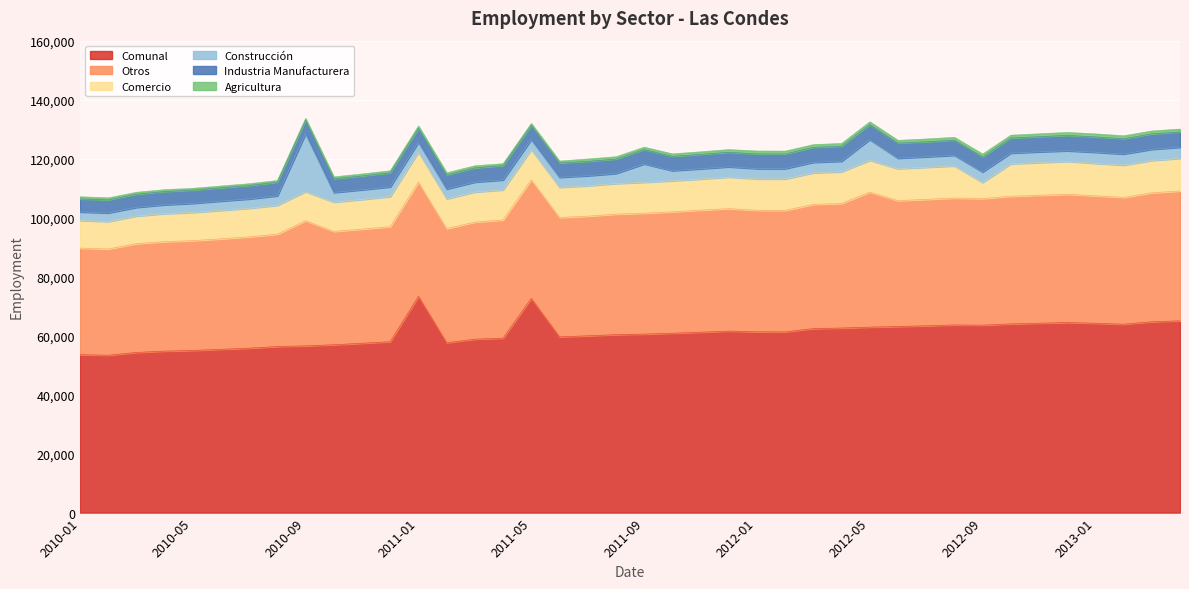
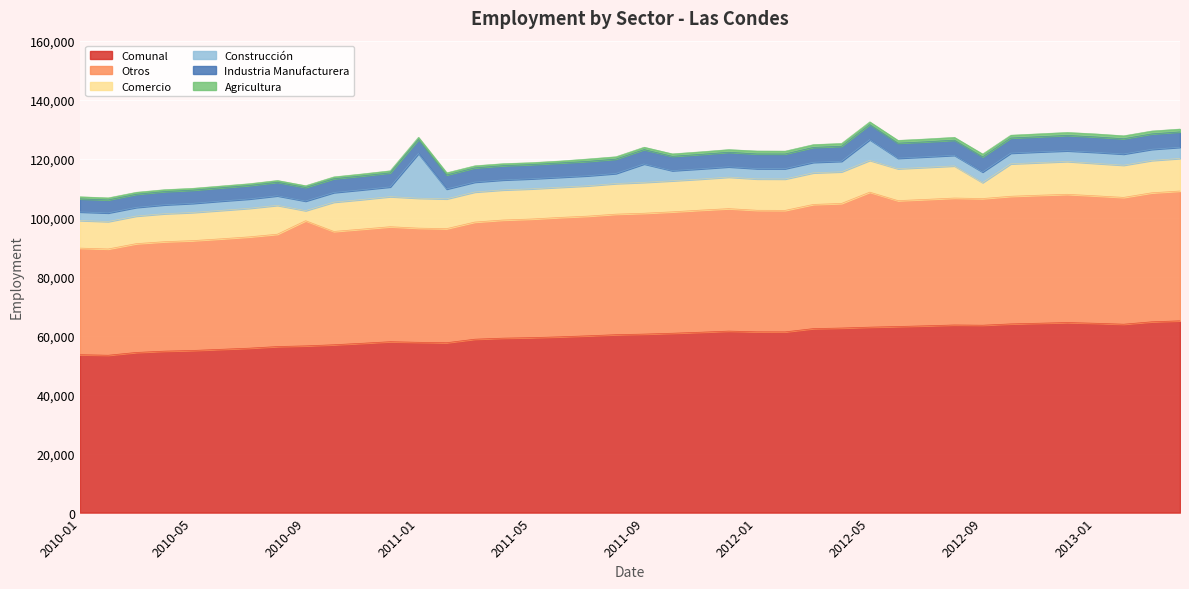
  {
    "Comunal": {
      "2010-01": "54,000",
      "2010-05": "55,000",
      "2010-09": "57,000",
-     "2011-01": "73,000",
-     "2011-05": "73,000",
+     "2011-01": "58,000",
+     "2011-05": "59,000",
      "2011-09": "61,000",
      "2012-01": "61,000",
      "2012-05": "63,000",
      "2012-09": "64,000",
      "2013-01": "64,000"
    },
    "Otros": {
      "2010-01": "36,000",
      "2010-05": "37,000",
      "2010-09": "42,000",
      "2011-01": "39,000",
      "2011-05": "40,000",
      "2011-09": "41,000",
      "2012-01": "41,000",
      "2012-05": "46,000",
      "2012-09": "43,000",
      "2013-01": "43,000"
    },
    "Comercio": {
      "2010-01": "9,000",
      "2010-05": "10,000",
-     "2010-09": "10,000",
+     "2010-09": "3,000",
      "2011-01": "10,000",
      "2011-05": "10,000",
      "2011-09": "10,000",
      "2012-01": "11,000",
      "2012-05": "11,000",
      "2012-09": "5,000",
      "2013-01": "11,000"
    },
    "Construcción": {
      "2010-01": "3,000",
      "2010-05": "3,000",
-     "2010-09": "20,000",
-     "2011-01": "3,000",
+     "2010-09": "3,000",
+     "2011-01": "15,000",
      "2011-05": "3,000",
      "2011-09": "6,000",
      "2012-01": "3,000",
      "2012-05": "7,000",
      "2012-09": "4,000",
      "2013-01": "4,000"
    },
    "Industria Manufacturera": {
      "2012-01": "5,000",
      "2012-05": "5,000",
      "2012-09": "5,000",
      "2013-01": "5,000"
    },
    "Agricultura": {
      "2012-01": "1,000",
      "2012-05": "1,000",
      "2012-09": "1,000",
      "2013-01": "1,000"
    }
  }
